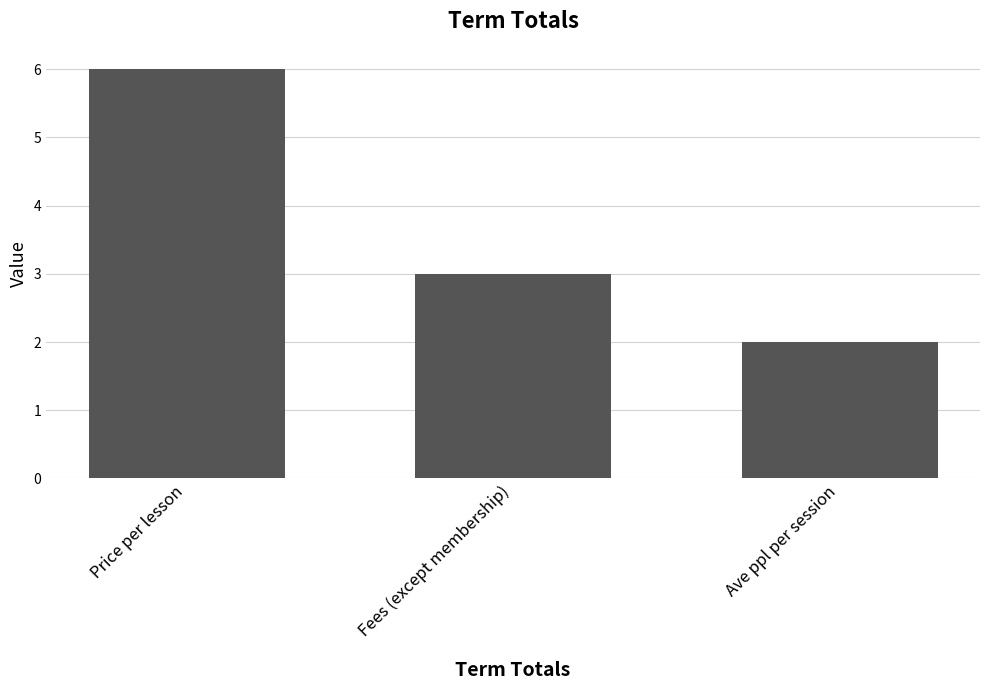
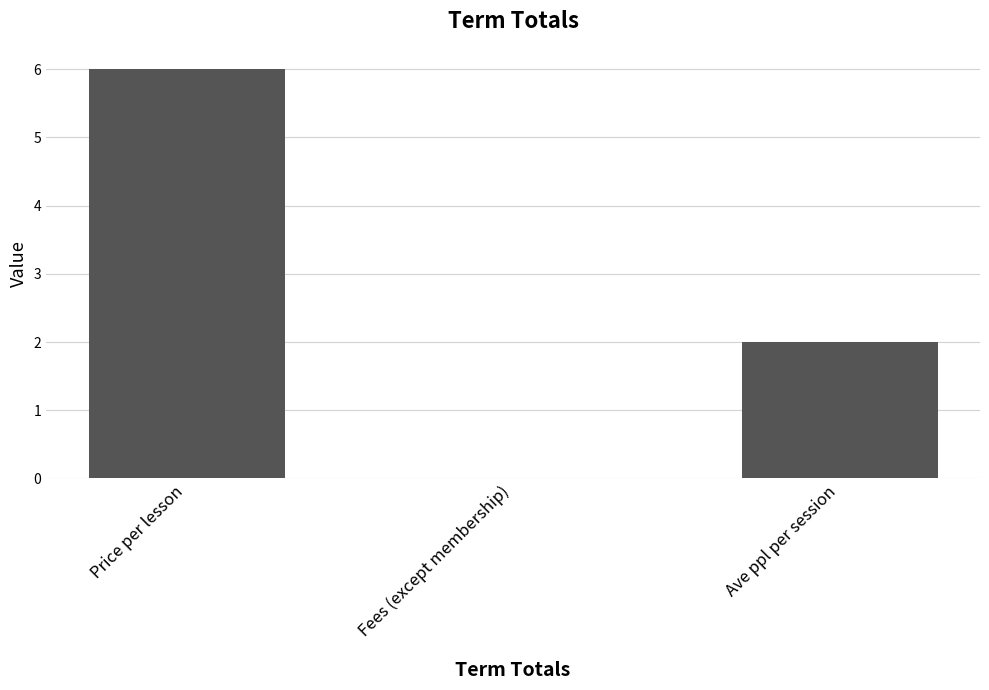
  {
    "Price per lesson": 6,
-   "Fees (except membership)": 3,
+   "Fees (except membership)": 0,
    "Ave ppl per session": 2
  }
